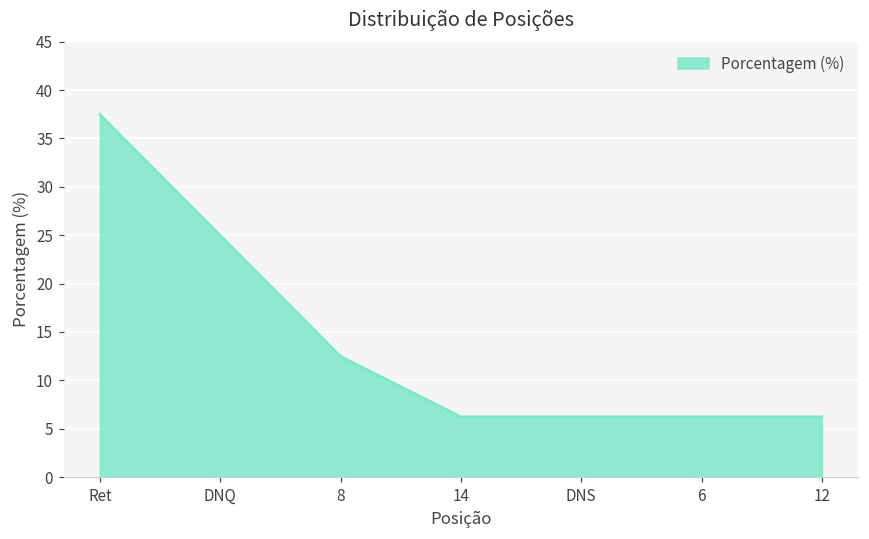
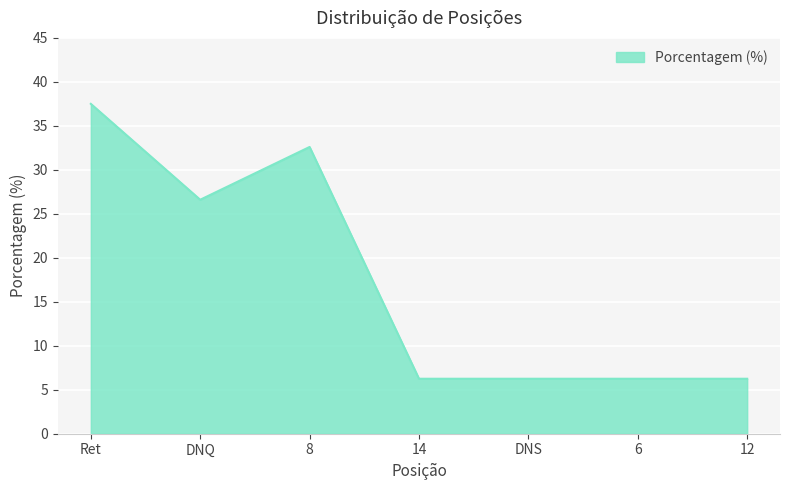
  {
    "Ret": 38,
-   "DNQ": 25,
-   "8": 13,
+   "DNQ": 27,
+   "8": 33,
    "14": 6,
    "DNS": 6,
    "6": 6,
    "12": 6
  }
